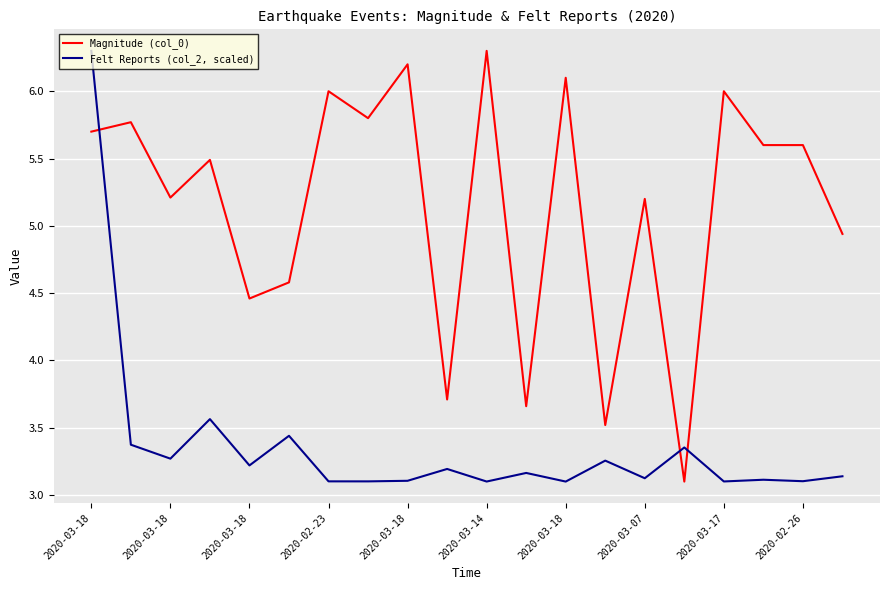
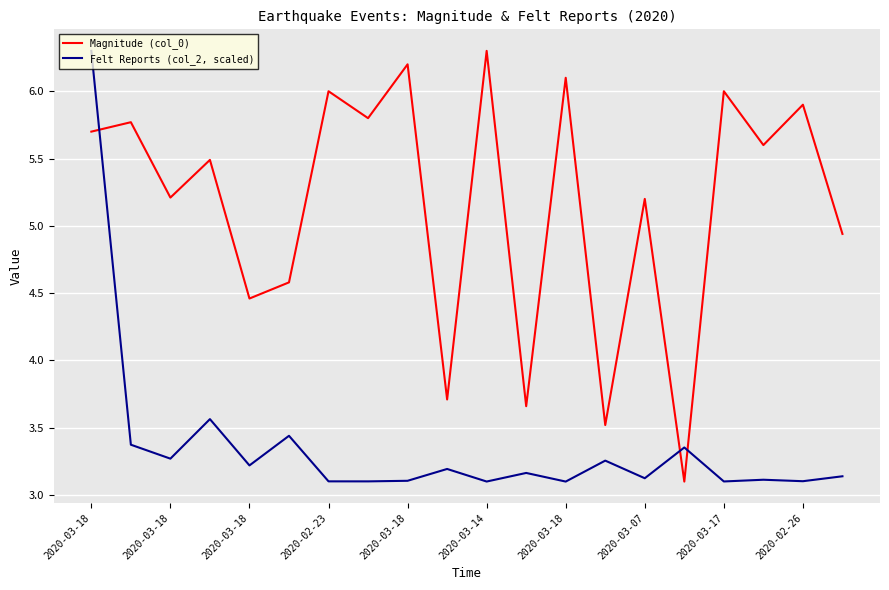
  {
    "Magnitude (col_0)": {
      "2020-03-14": 6.3,
-     "2020-02-26": 5.6
+     "2020-02-26": 5.9
    },
    "Felt Reports (col_2, scaled)": {
      "2020-03-14": 3.1,
      "2020-02-26": 3.1
    }
  }
